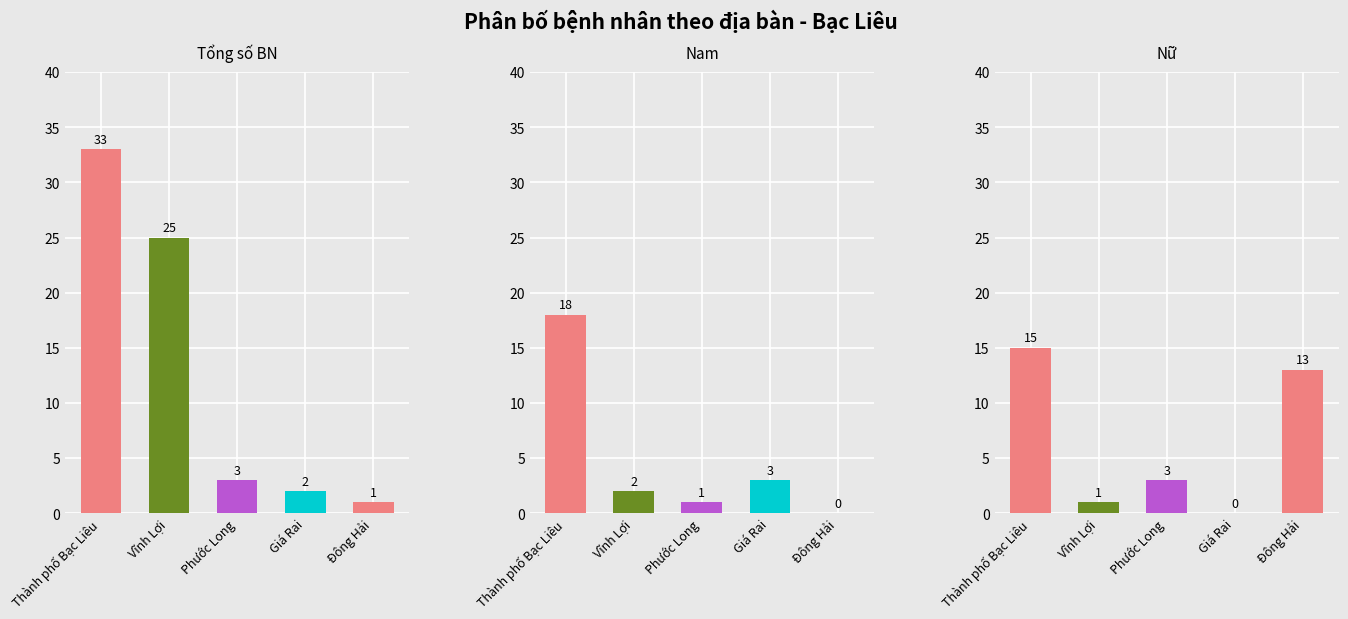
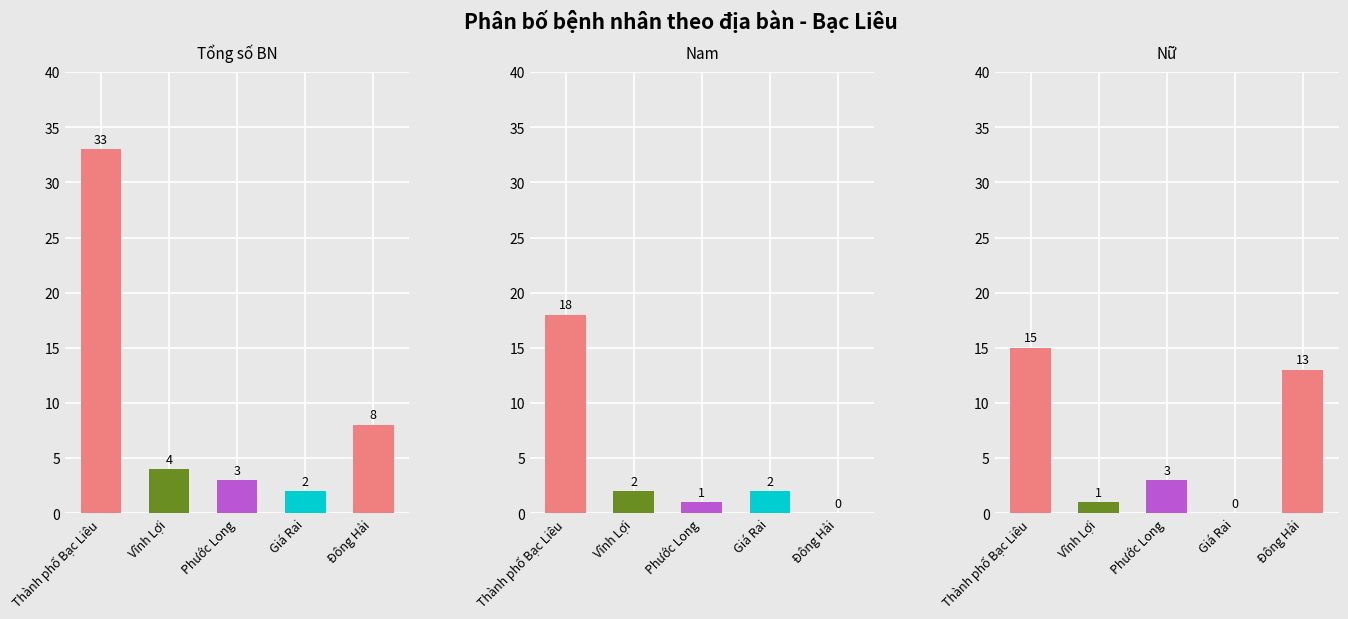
  {
    "Tổng số BN": {
      "Thành phố Bạc Liêu": 33,
-     "Vĩnh Lợi": 25,
+     "Vĩnh Lợi": 4,
      "Phước Long": 3,
      "Giá Rai": 2,
-     "Đông Hải": 1
+     "Đông Hải": 8
    },
    "Nam": {
      "Thành phố Bạc Liêu": 18,
      "Vĩnh Lợi": 2,
      "Phước Long": 1,
-     "Giá Rai": 3,
+     "Giá Rai": 2,
      "Đông Hải": 0
    },
    "Nữ": {
      "Thành phố Bạc Liêu": 15,
      "Vĩnh Lợi": 1,
      "Phước Long": 3,
      "Giá Rai": 0,
      "Đông Hải": 13
    }
  }
